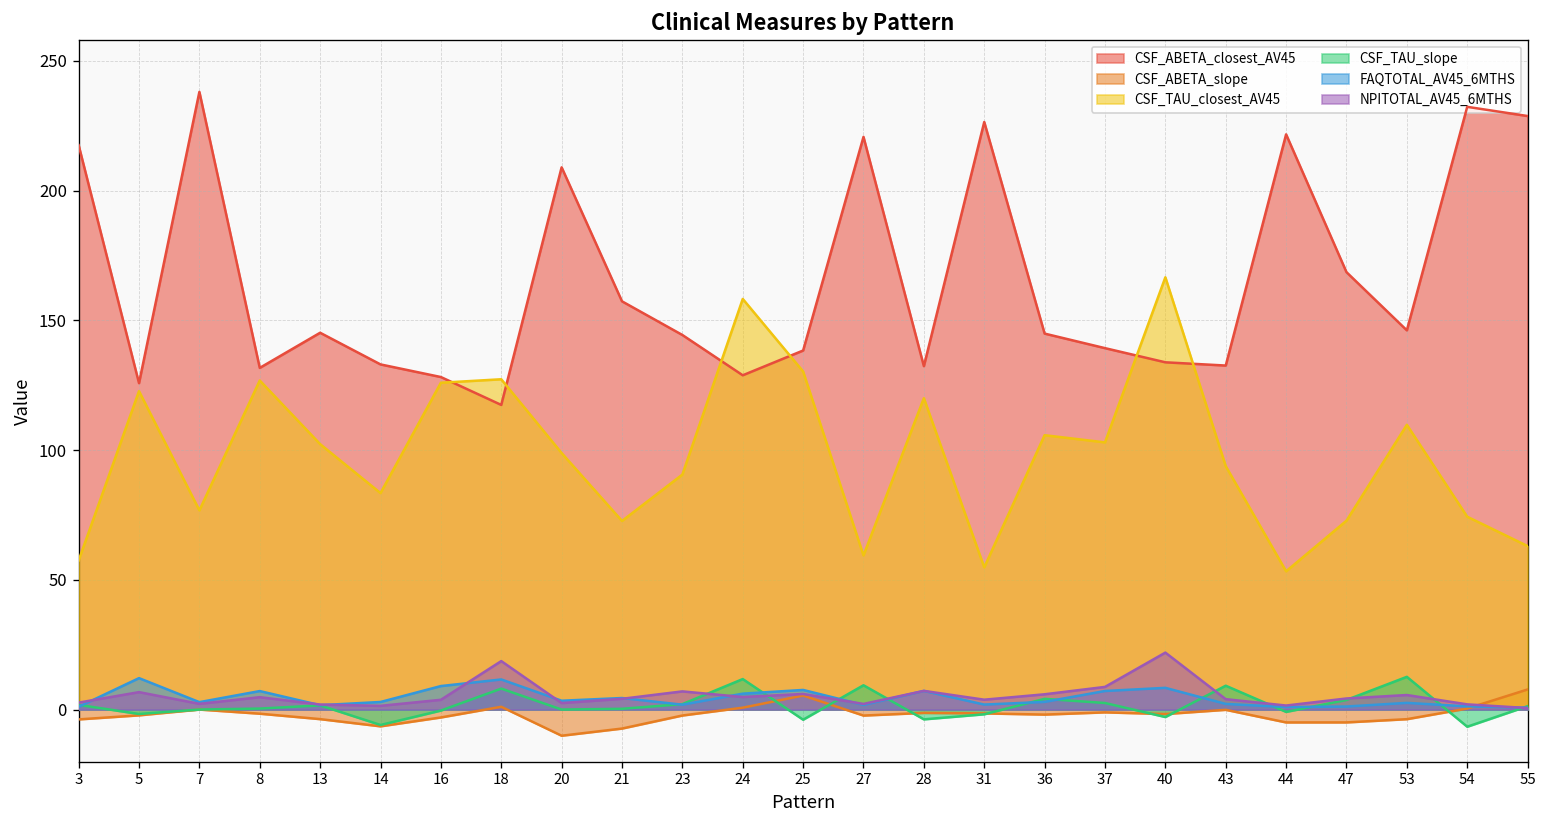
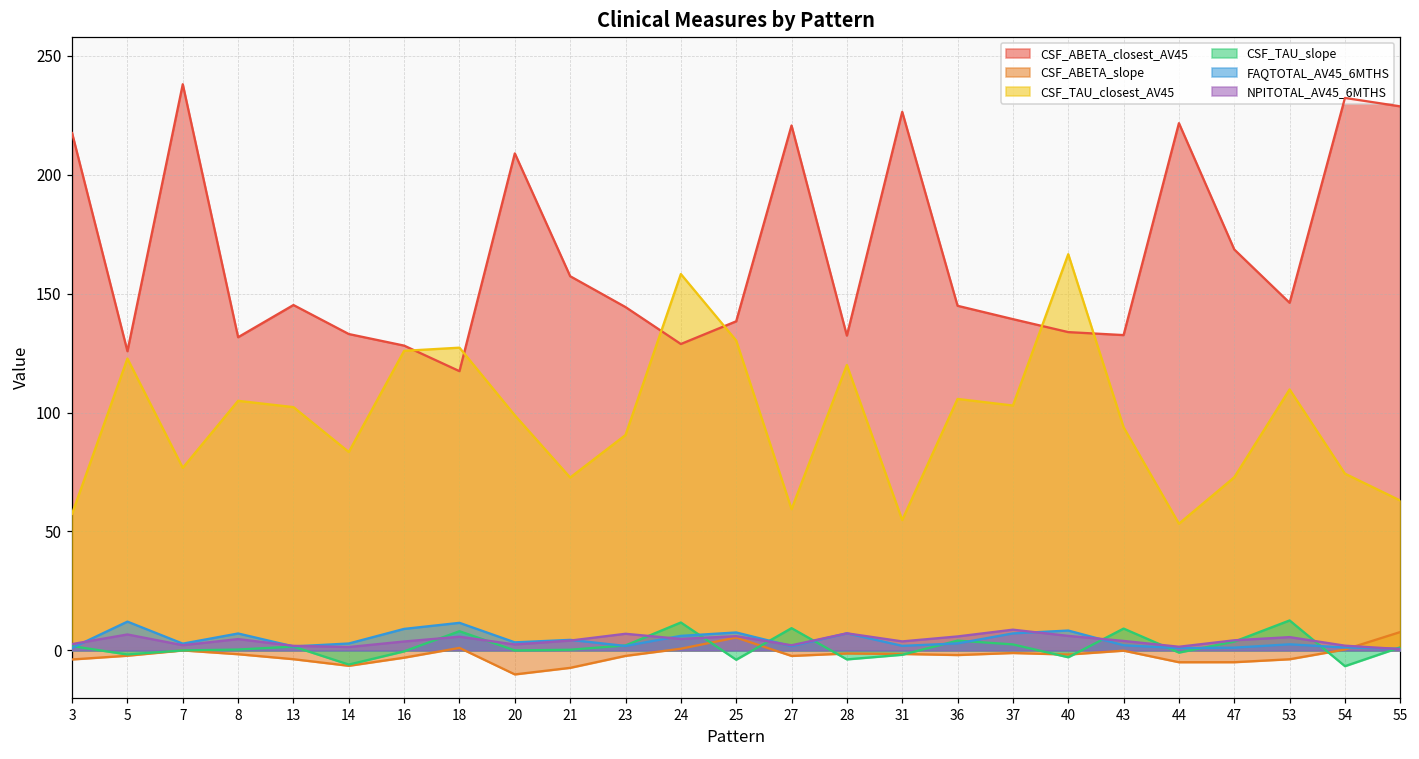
  {
    "CSF_TAU_closest_AV45": {
      "3": 57,
      "5": 123,
      "7": 77,
-     "8": 127,
+     "8": 105,
      "13": 102,
      "14": 83,
      "16": 126,
      "18": 127,
      "20": 99,
      "21": 73,
      "23": 91,
      "24": 158,
      "25": 130,
      "27": 59,
      "28": 120,
      "31": 55,
      "36": 106,
      "37": 103,
      "40": 167,
      "43": 94,
      "44": 53,
      "47": 73,
      "53": 110,
      "54": 74,
      "55": 63
    },
    "FAQTOTAL_AV45_6MTHS": {
      "5": 12,
      "8": 7,
      "14": 3,
      "16": 9,
      "18": 12,
      "24": 6,
      "25": 8,
      "31": 2,
      "37": 7,
      "40": 8,
      "43": 2,
      "53": 3
    },
    "NPITOTAL_AV45_6MTHS": {
      "5": 7,
      "8": 5,
      "14": 1,
      "16": 4,
-     "18": 19,
+     "18": 6,
      "23": 7,
      "24": 5,
      "31": 4,
      "36": 6,
      "37": 9,
-     "40": 22,
+     "40": 6,
      "43": 4,
      "53": 6
    }
  }
